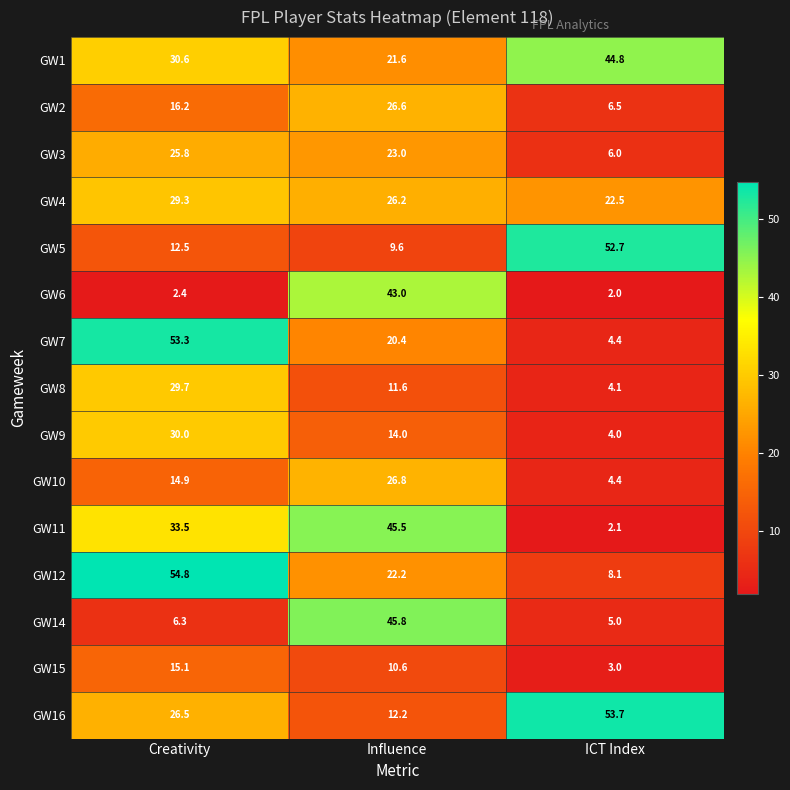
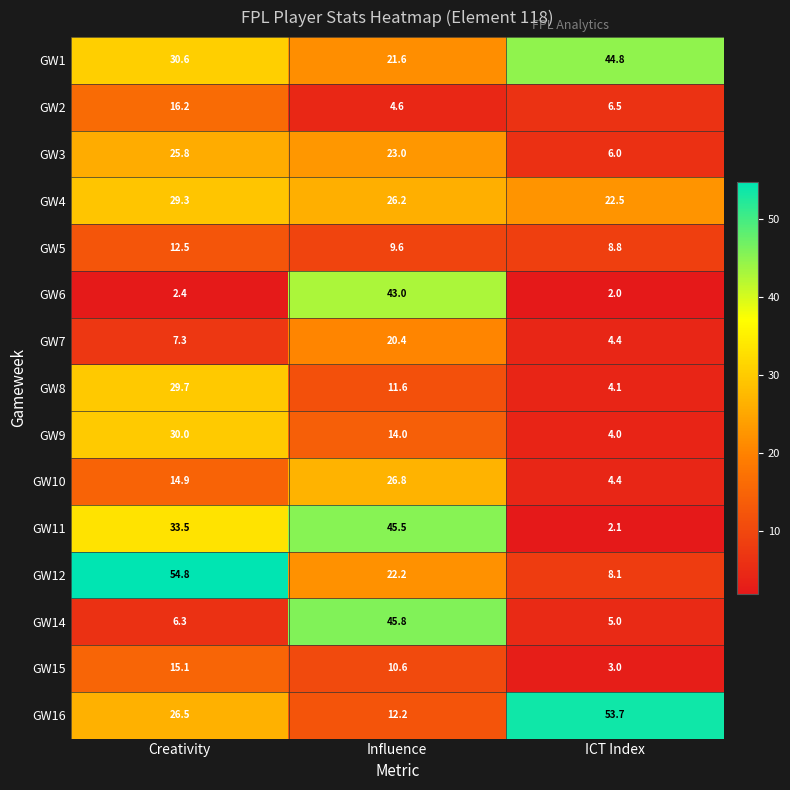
  {
    "GW1": {
      "Creativity": 30.6,
      "Influence": 21.6,
      "ICT Index": 44.8
    },
    "GW2": {
      "Creativity": 16.2,
-     "Influence": 26.6,
+     "Influence": 4.6,
      "ICT Index": 6.5
    },
    "GW3": {
      "Creativity": 25.8,
      "Influence": 23.0,
      "ICT Index": 6.0
    },
    "GW4": {
      "Creativity": 29.3,
      "Influence": 26.2,
      "ICT Index": 22.5
    },
    "GW5": {
      "Creativity": 12.5,
      "Influence": 9.6,
-     "ICT Index": 52.7
+     "ICT Index": 8.8
    },
    "GW6": {
      "Creativity": 2.4,
      "Influence": 43.0,
      "ICT Index": 2.0
    },
    "GW7": {
-     "Creativity": 53.3,
+     "Creativity": 7.3,
      "Influence": 20.4,
      "ICT Index": 4.4
    },
    "GW8": {
      "Creativity": 29.7,
      "Influence": 11.6,
      "ICT Index": 4.1
    },
    "GW9": {
      "Creativity": 30.0,
      "Influence": 14.0,
      "ICT Index": 4.0
    },
    "GW10": {
      "Creativity": 14.9,
      "Influence": 26.8,
      "ICT Index": 4.4
    },
    "GW11": {
      "Creativity": 33.5,
      "Influence": 45.5,
      "ICT Index": 2.1
    },
    "GW12": {
      "Creativity": 54.8,
      "Influence": 22.2,
      "ICT Index": 8.1
    },
    "GW14": {
      "Creativity": 6.3,
      "Influence": 45.8,
      "ICT Index": 5.0
    },
    "GW15": {
      "Creativity": 15.1,
      "Influence": 10.6,
      "ICT Index": 3.0
    },
    "GW16": {
      "Creativity": 26.5,
      "Influence": 12.2,
      "ICT Index": 53.7
    }
  }
